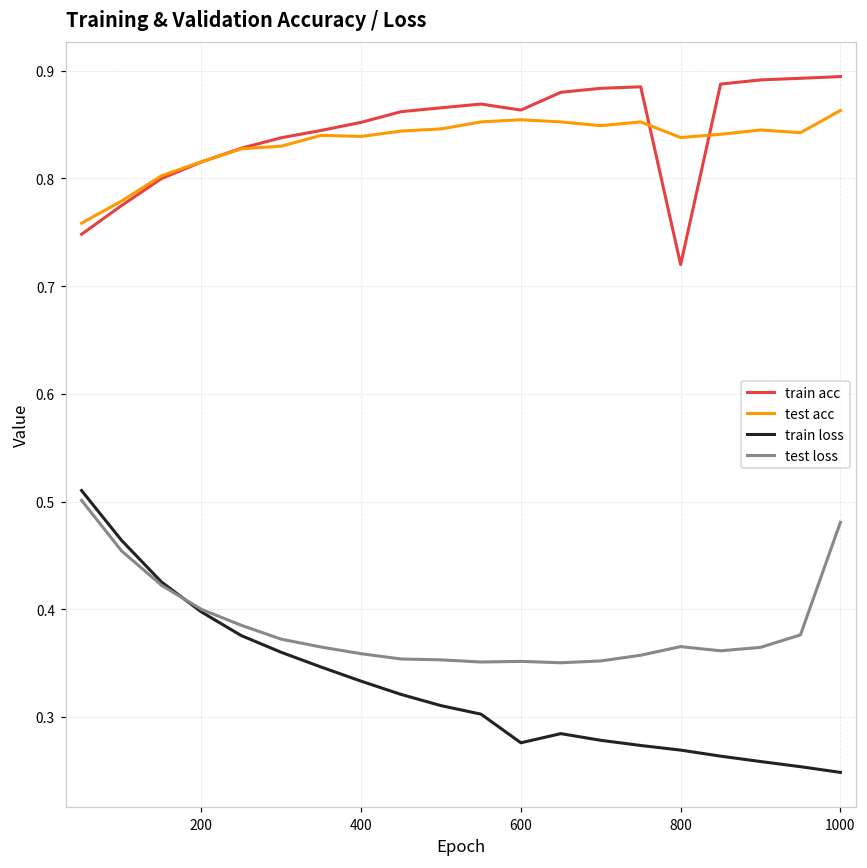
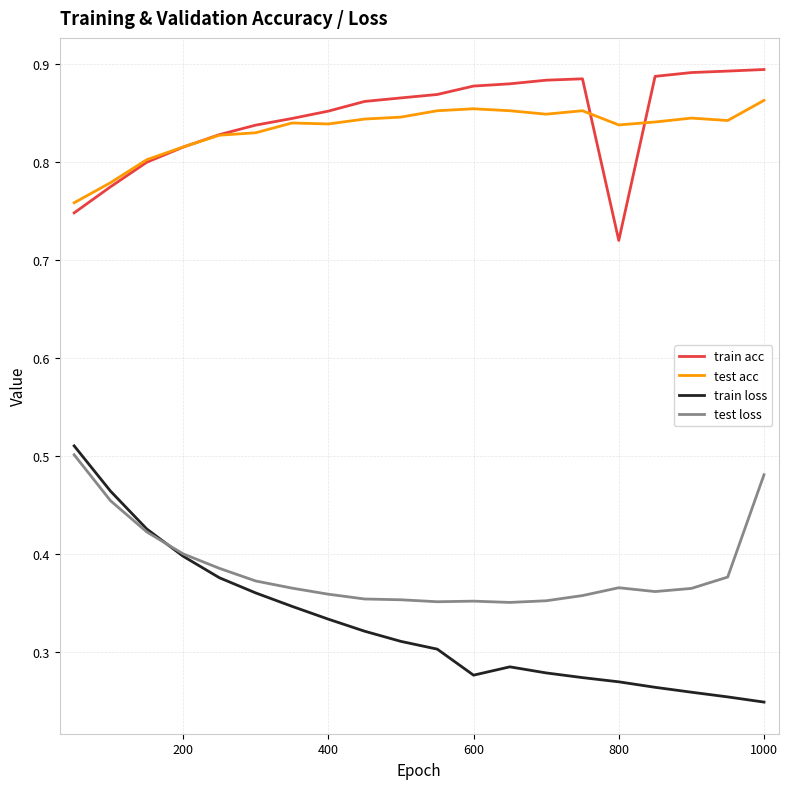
  {
    "train acc": {
      "400": 0.85,
-     "600": 0.86,
+     "600": 0.88,
      "800": 0.72,
      "1000": 0.89
    },
    "test acc": {
      "400": 0.84,
      "600": 0.85,
      "800": 0.84,
      "1000": 0.86
    },
    "train loss": {
      "400": 0.33,
      "600": 0.28,
      "800": 0.27,
      "1000": 0.25
    },
    "test loss": {
      "400": 0.36,
      "600": 0.35,
      "800": 0.37,
      "1000": 0.48
    }
  }
